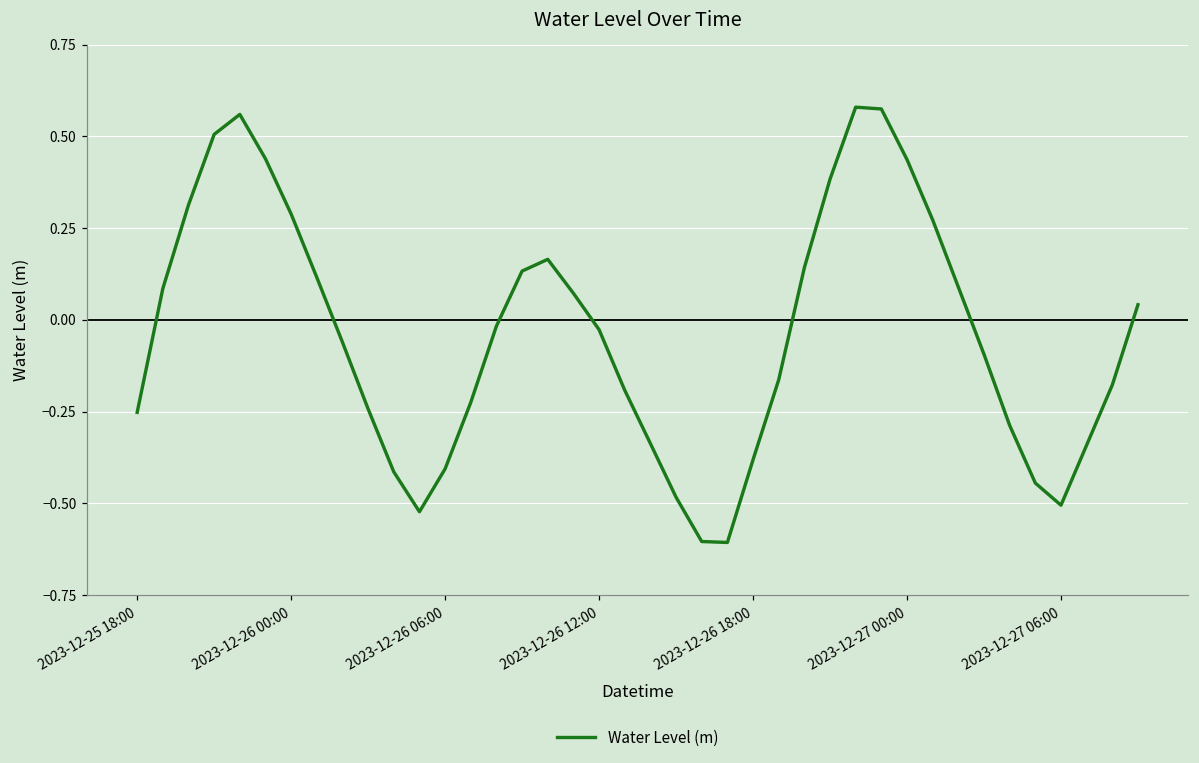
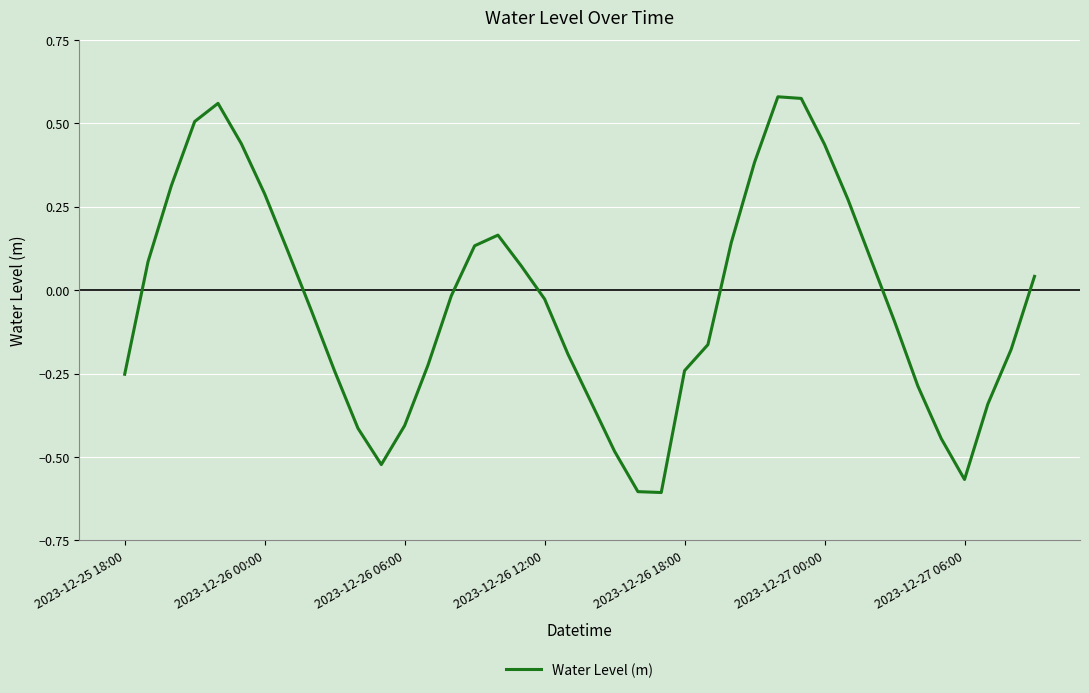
  {
    "2023-12-25 18:00": -0.25,
    "2023-12-26 00:00": 0.29,
    "2023-12-26 06:00": -0.41,
    "2023-12-26 12:00": -0.03,
-   "2023-12-26 18:00": -0.38,
+   "2023-12-26 18:00": -0.24,
    "2023-12-27 00:00": 0.44,
-   "2023-12-27 06:00": -0.51
+   "2023-12-27 06:00": -0.57
  }
